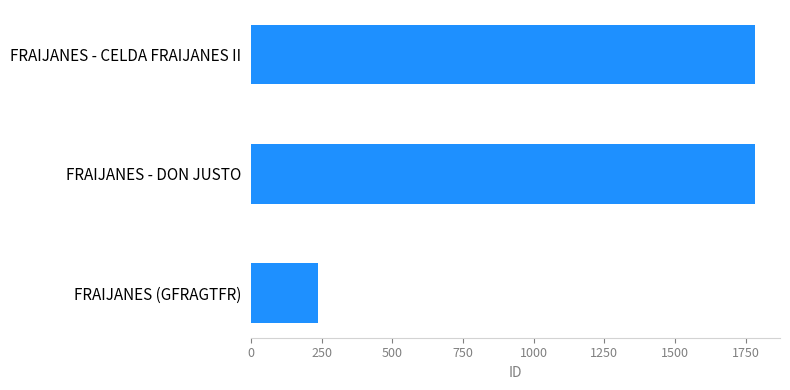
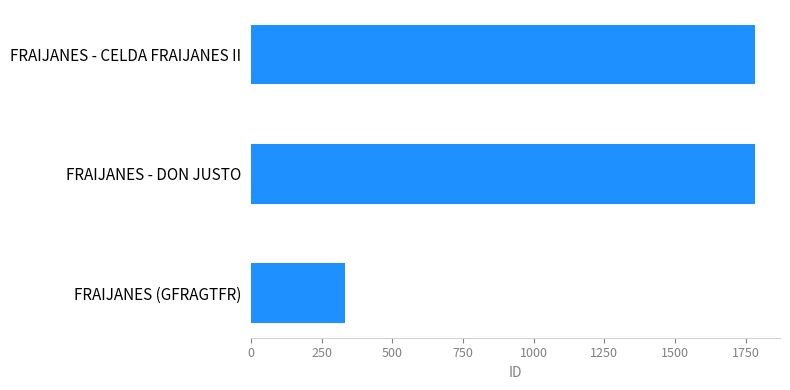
  {
    "FRAIJANES - CELDA FRAIJANES II": 1780,
    "FRAIJANES - DON JUSTO": 1780,
-   "FRAIJANES (GFRAGTFR)": 240
+   "FRAIJANES (GFRAGTFR)": 330
  }
